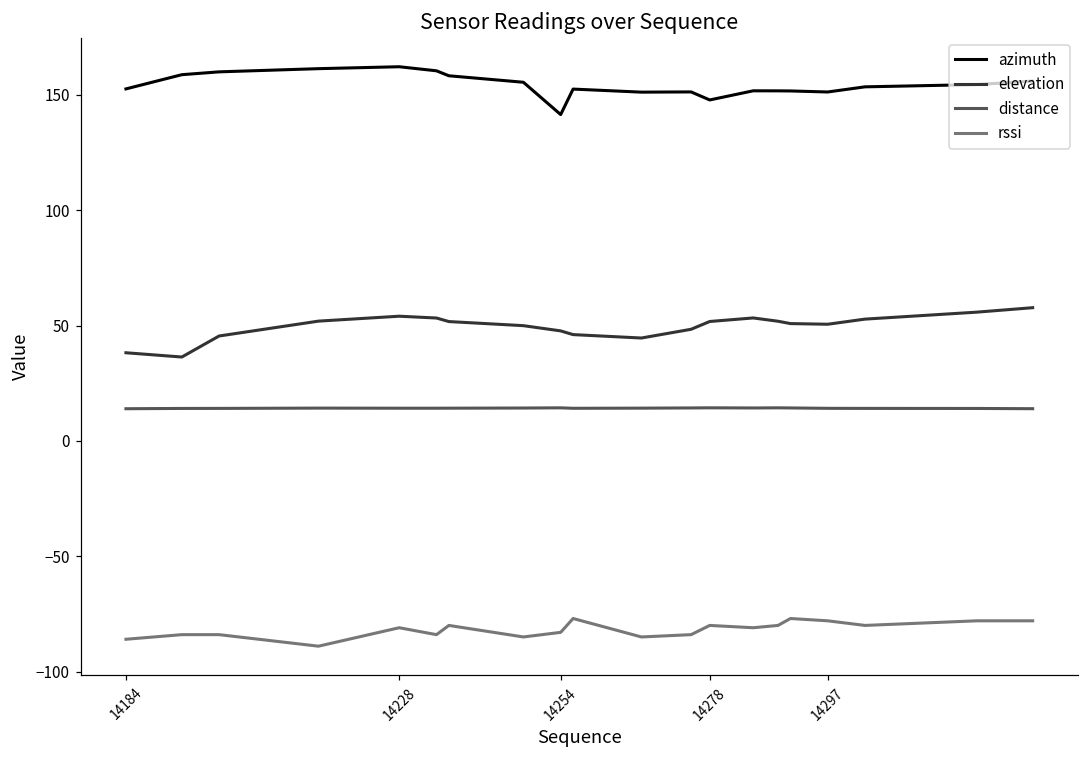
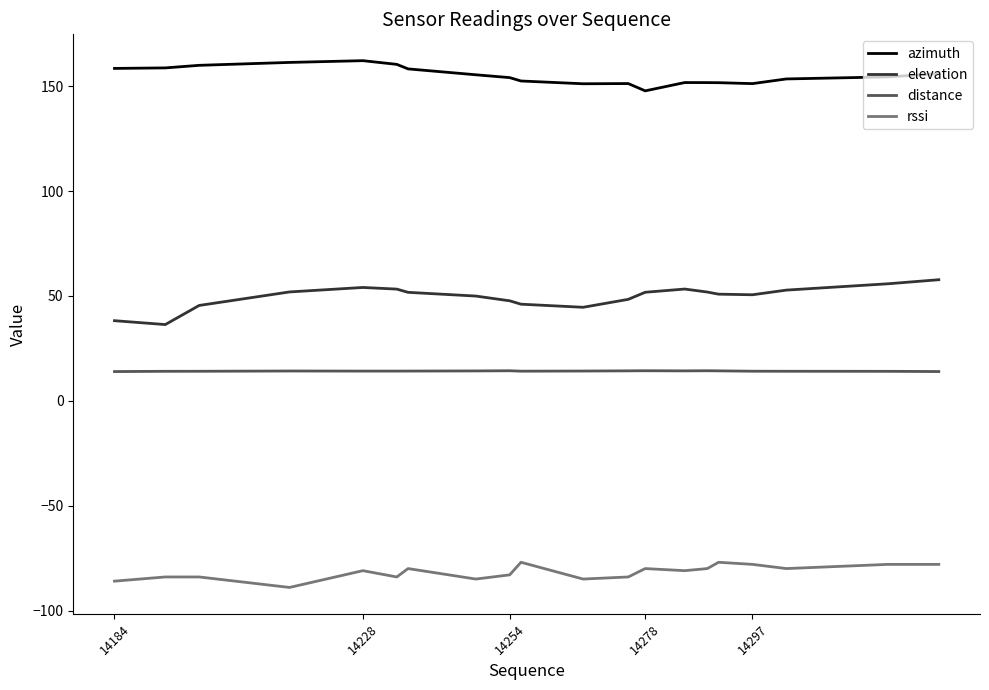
  {
    "azimuth": {
-     "14184": 153,
+     "14184": 159,
      "14228": 162,
-     "14254": 141,
+     "14254": 154,
      "14278": 148,
      "14297": 151
    }
  }
